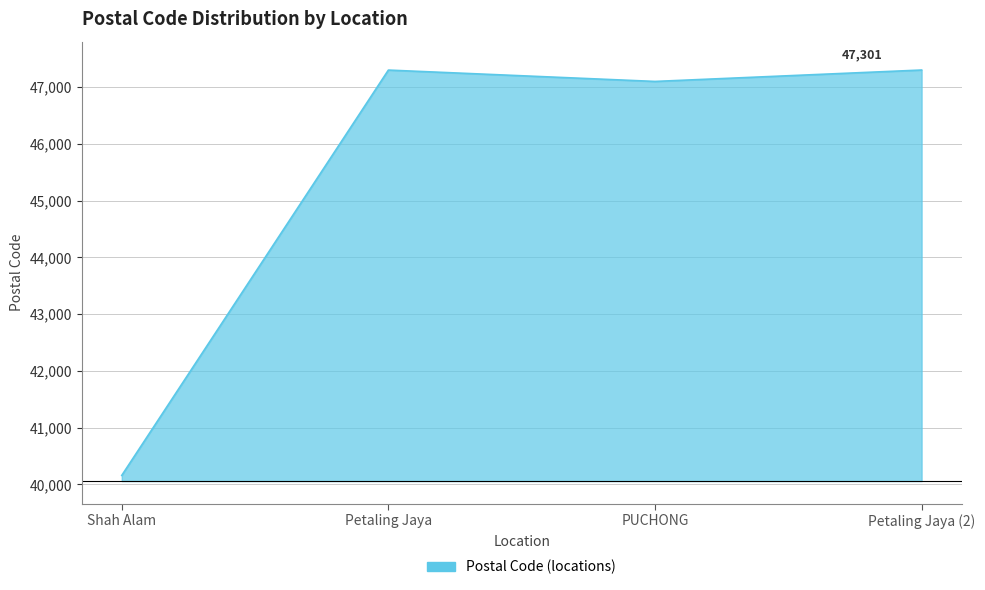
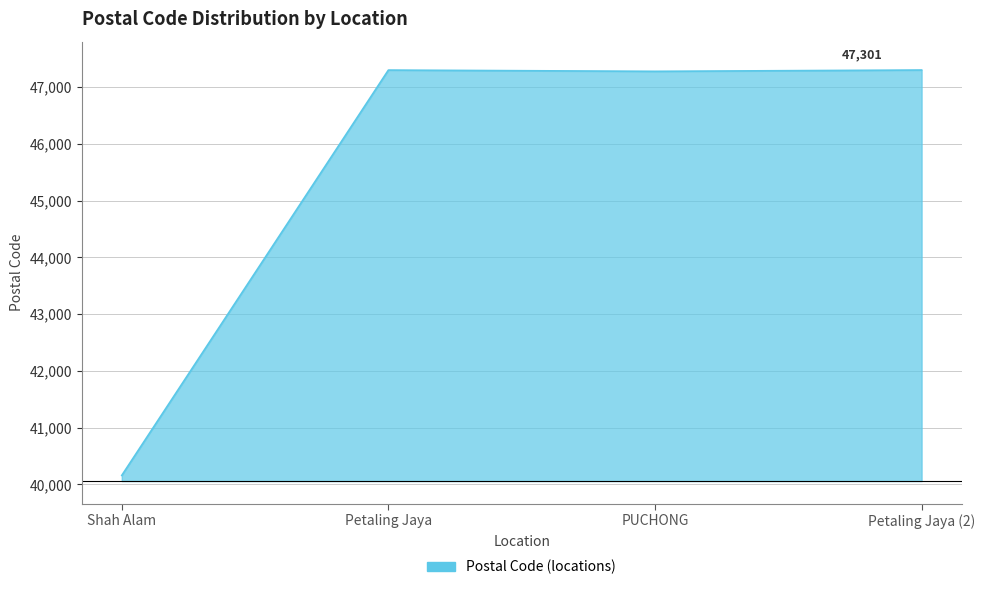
  {
    "Shah Alam": "40,200",
    "Petaling Jaya": "47,300",
-   "PUCHONG": "47,100",
+   "PUCHONG": "47,300",
    "Petaling Jaya (2)": "47,300"
  }
